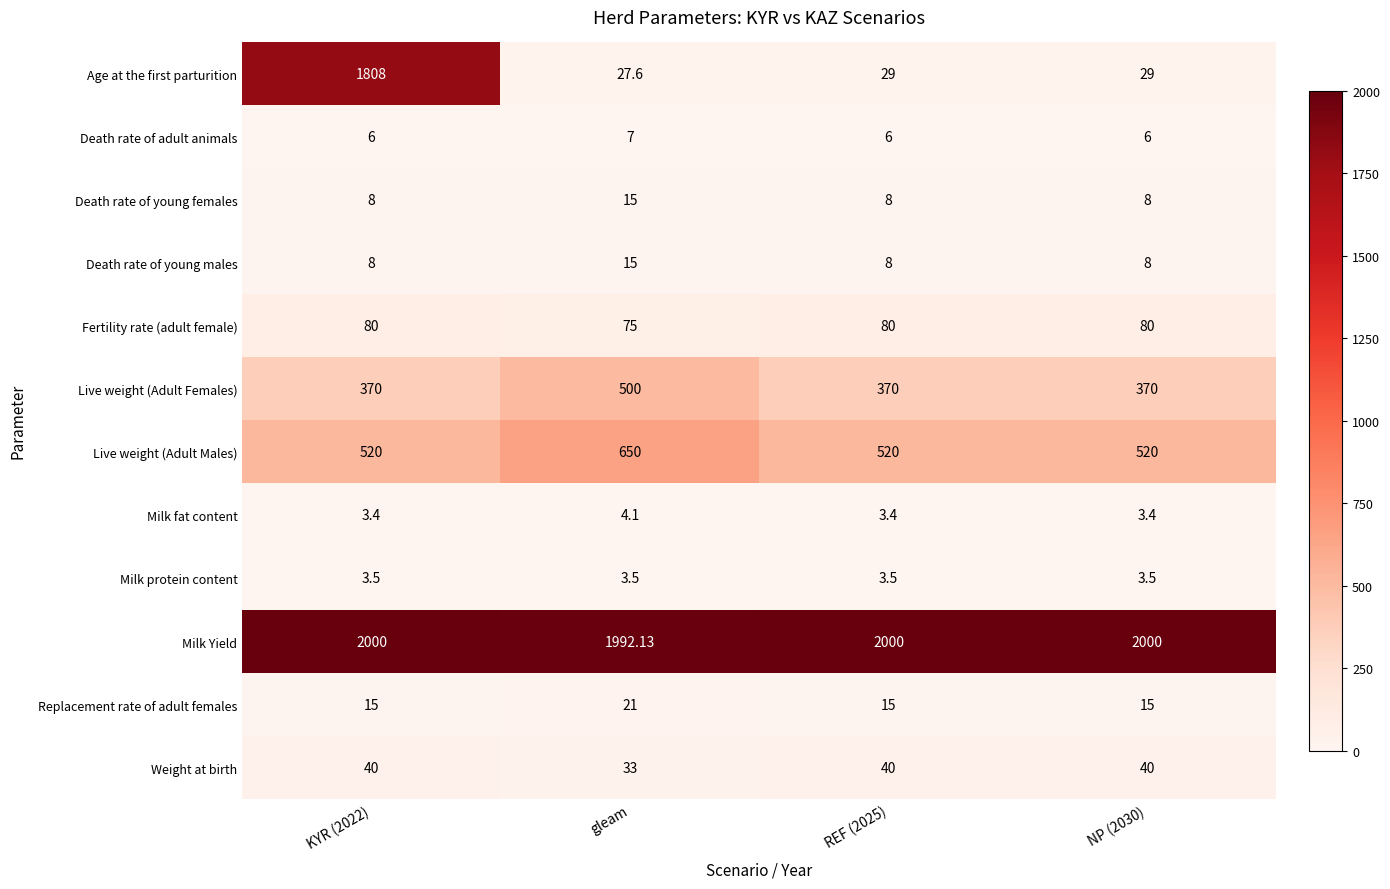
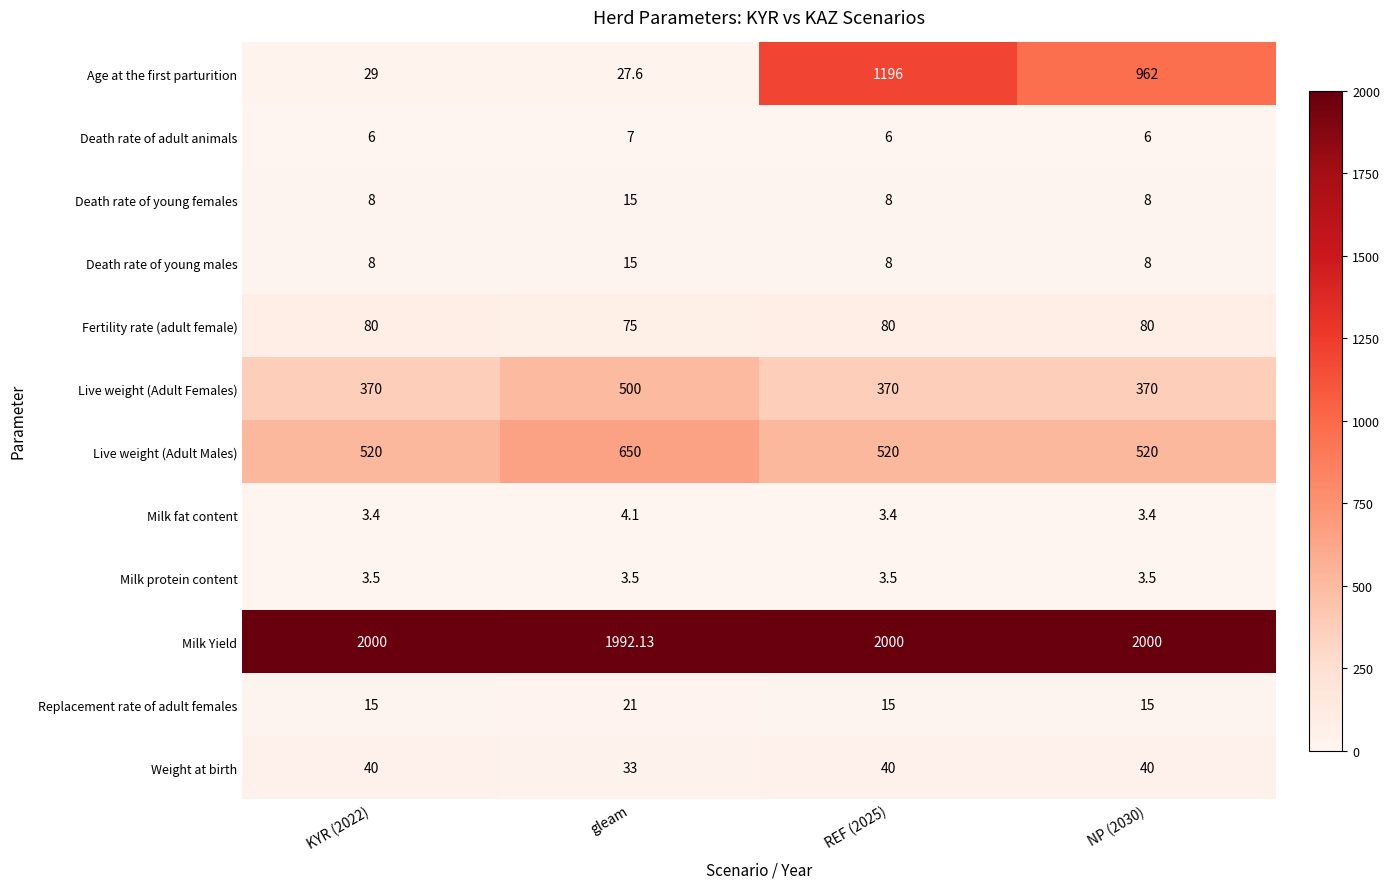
  {
    "Age at the first parturition": {
-     "KYR (2022)": 1808,
+     "KYR (2022)": 29,
      "gleam": 27.6,
-     "REF (2025)": 29,
-     "NP (2030)": 29
+     "REF (2025)": 1196,
+     "NP (2030)": 962
    },
    "Death rate of adult animals": {
      "KYR (2022)": 6,
      "gleam": 7,
      "REF (2025)": 6,
      "NP (2030)": 6
    },
    "Death rate of young females": {
      "KYR (2022)": 8,
      "gleam": 15,
      "REF (2025)": 8,
      "NP (2030)": 8
    },
    "Death rate of young males": {
      "KYR (2022)": 8,
      "gleam": 15,
      "REF (2025)": 8,
      "NP (2030)": 8
    },
    "Fertility rate (adult female)": {
      "KYR (2022)": 80,
      "gleam": 75,
      "REF (2025)": 80,
      "NP (2030)": 80
    },
    "Live weight (Adult Females)": {
      "KYR (2022)": 370,
      "gleam": 500,
      "REF (2025)": 370,
      "NP (2030)": 370
    },
    "Live weight (Adult Males)": {
      "KYR (2022)": 520,
      "gleam": 650,
      "REF (2025)": 520,
      "NP (2030)": 520
    },
    "Milk fat content": {
      "KYR (2022)": 3.4,
      "gleam": 4.1,
      "REF (2025)": 3.4,
      "NP (2030)": 3.4
    },
    "Milk protein content": {
      "KYR (2022)": 3.5,
      "gleam": 3.5,
      "REF (2025)": 3.5,
      "NP (2030)": 3.5
    },
    "Milk Yield": {
      "KYR (2022)": 2000,
      "gleam": 1992.13,
      "REF (2025)": 2000,
      "NP (2030)": 2000
    },
    "Replacement rate of adult females": {
      "KYR (2022)": 15,
      "gleam": 21,
      "REF (2025)": 15,
      "NP (2030)": 15
    },
    "Weight at birth": {
      "KYR (2022)": 40,
      "gleam": 33,
      "REF (2025)": 40,
      "NP (2030)": 40
    }
  }
